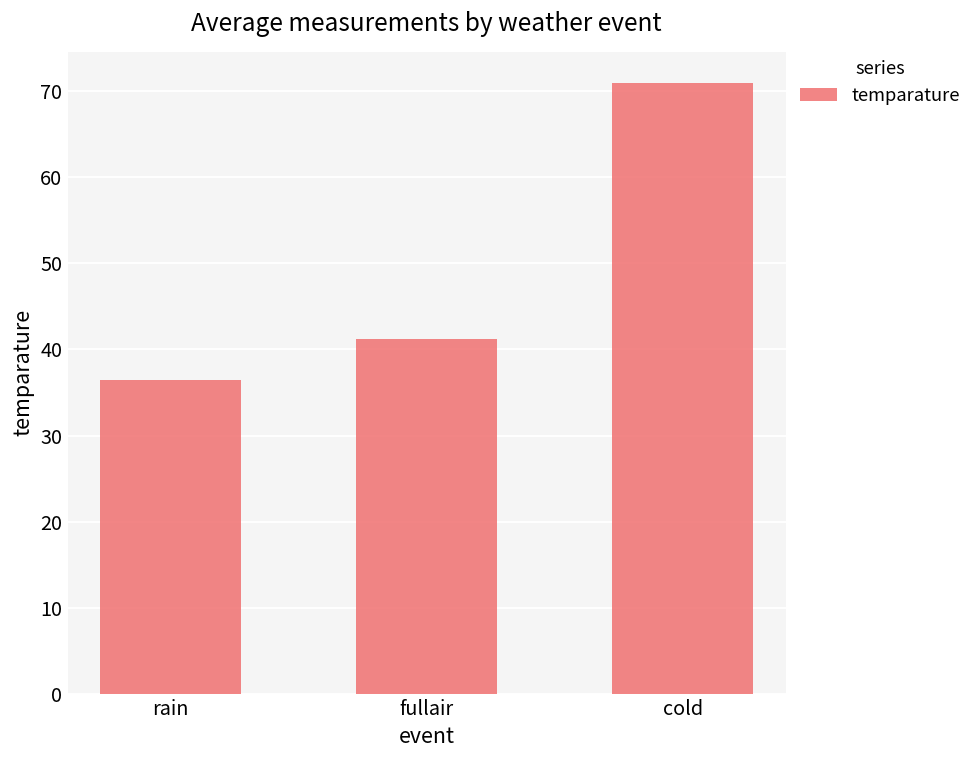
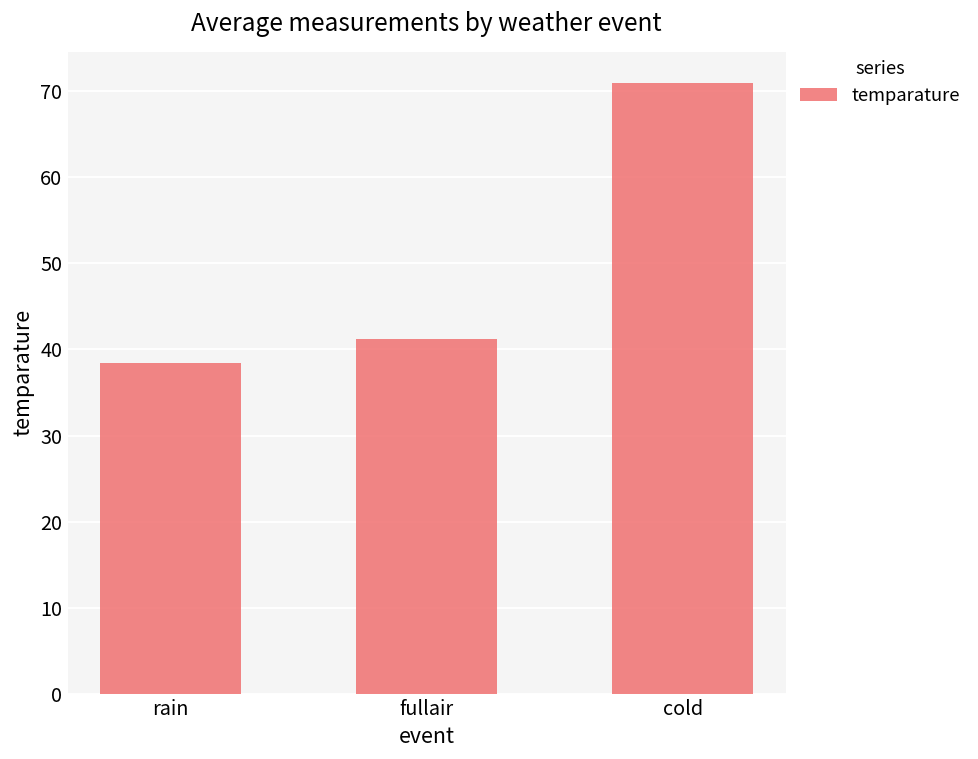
  {
-   "rain": 37,
+   "rain": 38,
    "fullair": 41,
    "cold": 71
  }
